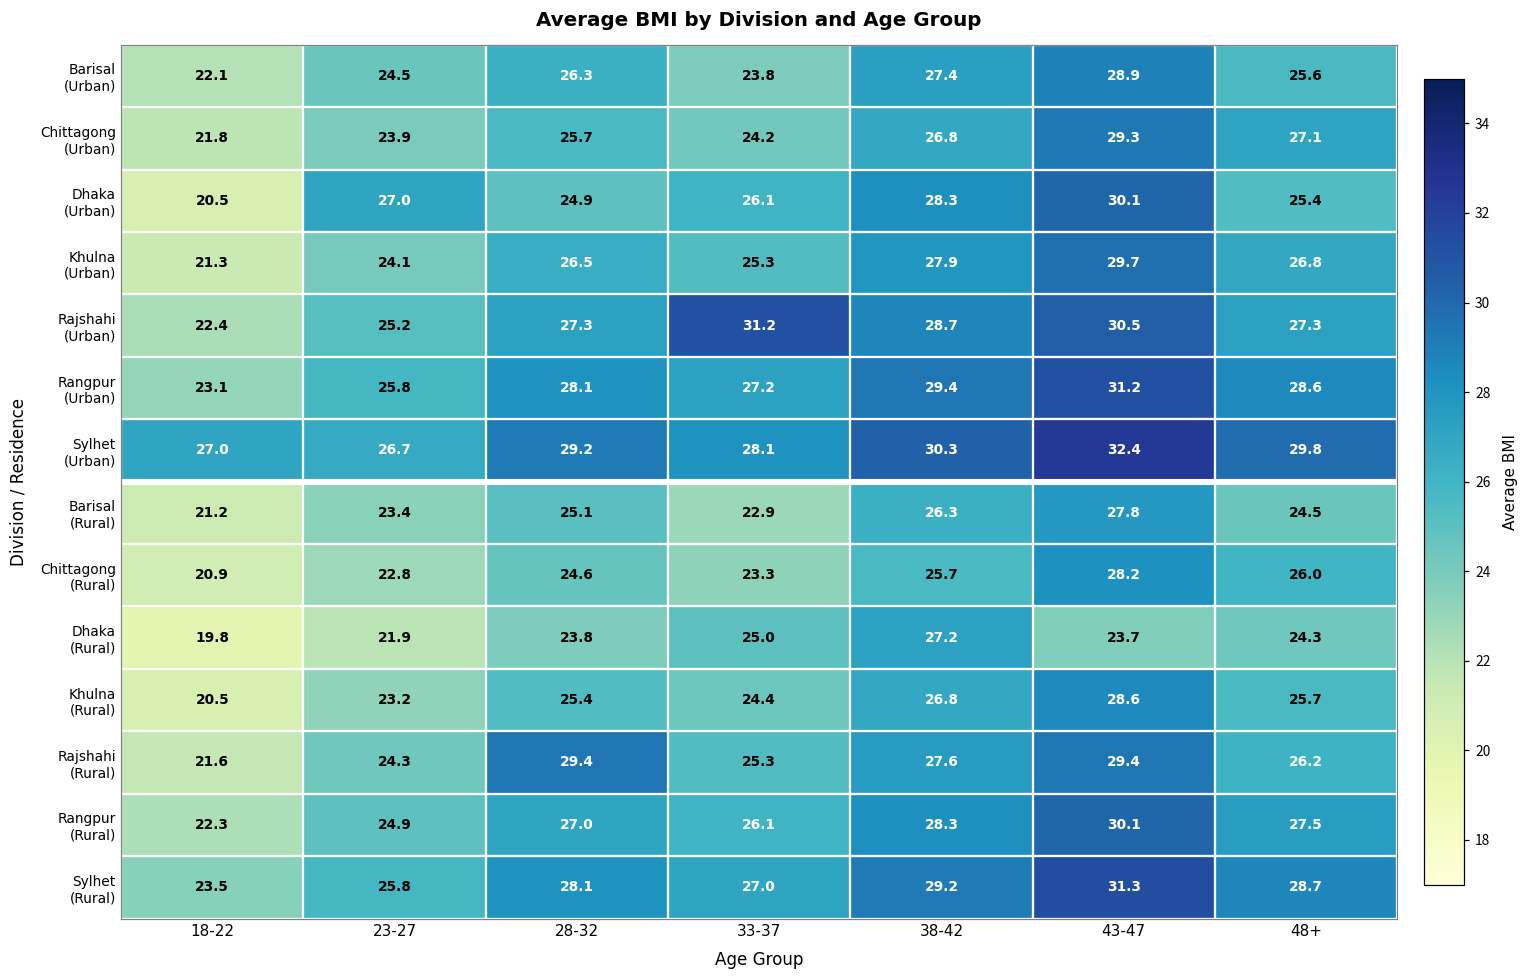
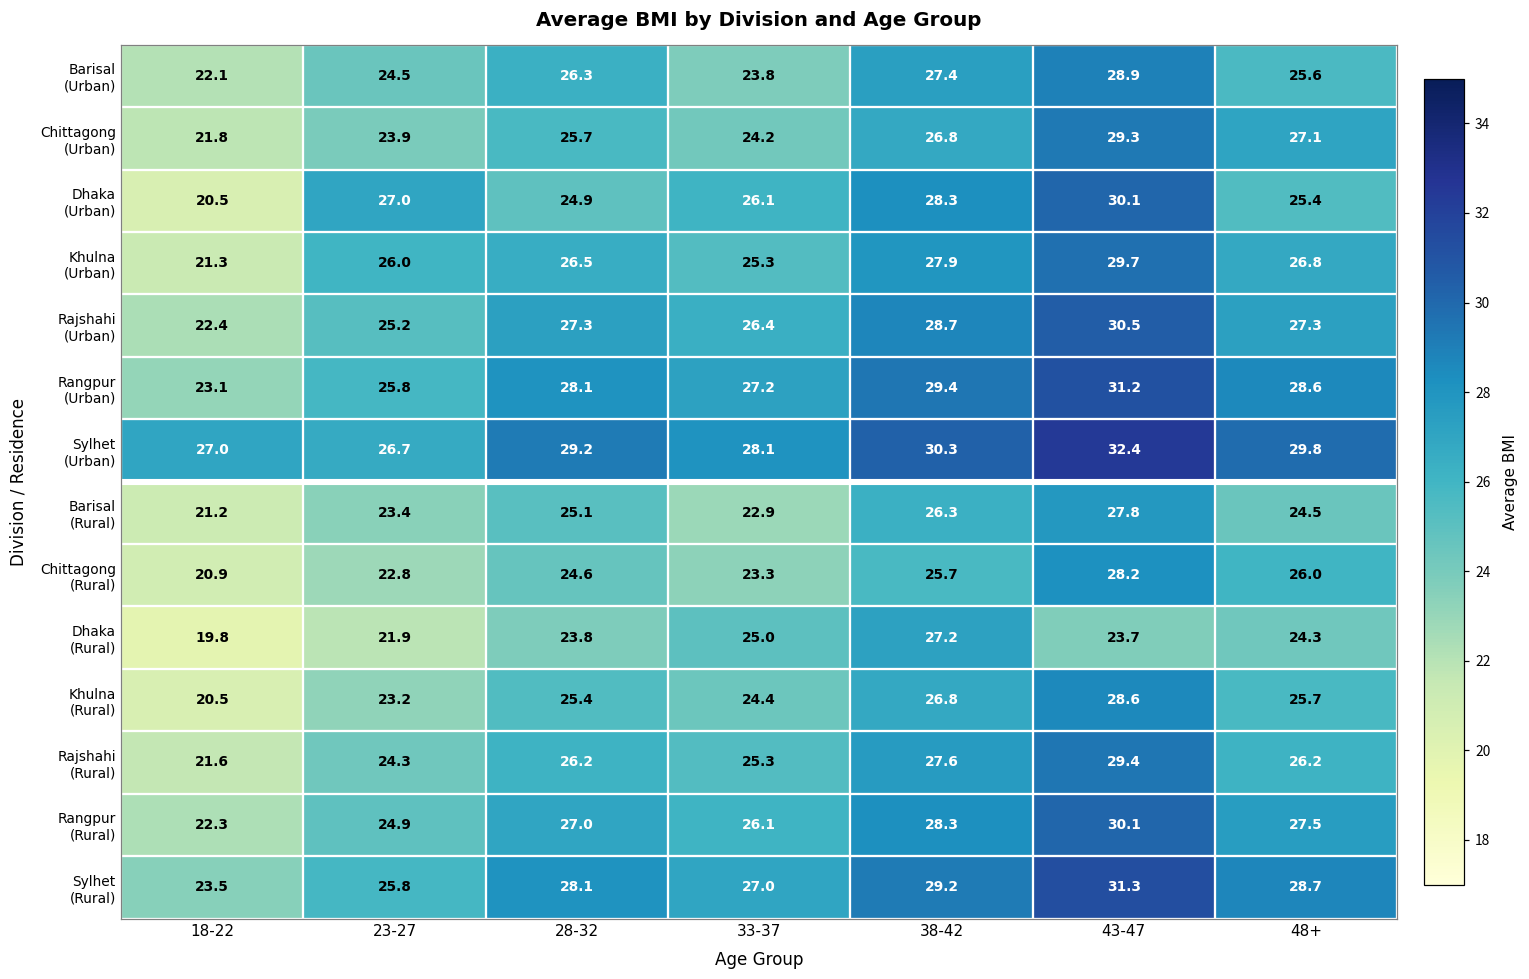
  {
    "Barisal (Urban)": {
      "18-22": 22.1,
      "23-27": 24.5,
      "28-32": 26.3,
      "33-37": 23.8,
      "38-42": 27.4,
      "43-47": 28.9,
      "48+": 25.6
    },
    "Chittagong (Urban)": {
      "18-22": 21.8,
      "23-27": 23.9,
      "28-32": 25.7,
      "33-37": 24.2,
      "38-42": 26.8,
      "43-47": 29.3,
      "48+": 27.1
    },
    "Dhaka (Urban)": {
      "18-22": 20.5,
      "23-27": 27.0,
      "28-32": 24.9,
      "33-37": 26.1,
      "38-42": 28.3,
      "43-47": 30.1,
      "48+": 25.4
    },
    "Khulna (Urban)": {
      "18-22": 21.3,
-     "23-27": 24.1,
+     "23-27": 26.0,
      "28-32": 26.5,
      "33-37": 25.3,
      "38-42": 27.9,
      "43-47": 29.7,
      "48+": 26.8
    },
    "Rajshahi (Urban)": {
      "18-22": 22.4,
      "23-27": 25.2,
      "28-32": 27.3,
-     "33-37": 31.2,
+     "33-37": 26.4,
      "38-42": 28.7,
      "43-47": 30.5,
      "48+": 27.3
    },
    "Rangpur (Urban)": {
      "18-22": 23.1,
      "23-27": 25.8,
      "28-32": 28.1,
      "33-37": 27.2,
      "38-42": 29.4,
      "43-47": 31.2,
      "48+": 28.6
    },
    "Sylhet (Urban)": {
      "18-22": 27.0,
      "23-27": 26.7,
      "28-32": 29.2,
      "33-37": 28.1,
      "38-42": 30.3,
      "43-47": 32.4,
      "48+": 29.8
    },
    "Barisal (Rural)": {
      "18-22": 21.2,
      "23-27": 23.4,
      "28-32": 25.1,
      "33-37": 22.9,
      "38-42": 26.3,
      "43-47": 27.8,
      "48+": 24.5
    },
    "Chittagong (Rural)": {
      "18-22": 20.9,
      "23-27": 22.8,
      "28-32": 24.6,
      "33-37": 23.3,
      "38-42": 25.7,
      "43-47": 28.2,
      "48+": 26.0
    },
    "Dhaka (Rural)": {
      "18-22": 19.8,
      "23-27": 21.9,
      "28-32": 23.8,
      "33-37": 25.0,
      "38-42": 27.2,
      "43-47": 23.7,
      "48+": 24.3
    },
    "Khulna (Rural)": {
      "18-22": 20.5,
      "23-27": 23.2,
      "28-32": 25.4,
      "33-37": 24.4,
      "38-42": 26.8,
      "43-47": 28.6,
      "48+": 25.7
    },
    "Rajshahi (Rural)": {
      "18-22": 21.6,
      "23-27": 24.3,
-     "28-32": 29.4,
+     "28-32": 26.2,
      "33-37": 25.3,
      "38-42": 27.6,
      "43-47": 29.4,
      "48+": 26.2
    },
    "Rangpur (Rural)": {
      "18-22": 22.3,
      "23-27": 24.9,
      "28-32": 27.0,
      "33-37": 26.1,
      "38-42": 28.3,
      "43-47": 30.1,
      "48+": 27.5
    },
    "Sylhet (Rural)": {
      "18-22": 23.5,
      "23-27": 25.8,
      "28-32": 28.1,
      "33-37": 27.0,
      "38-42": 29.2,
      "43-47": 31.3,
      "48+": 28.7
    }
  }
